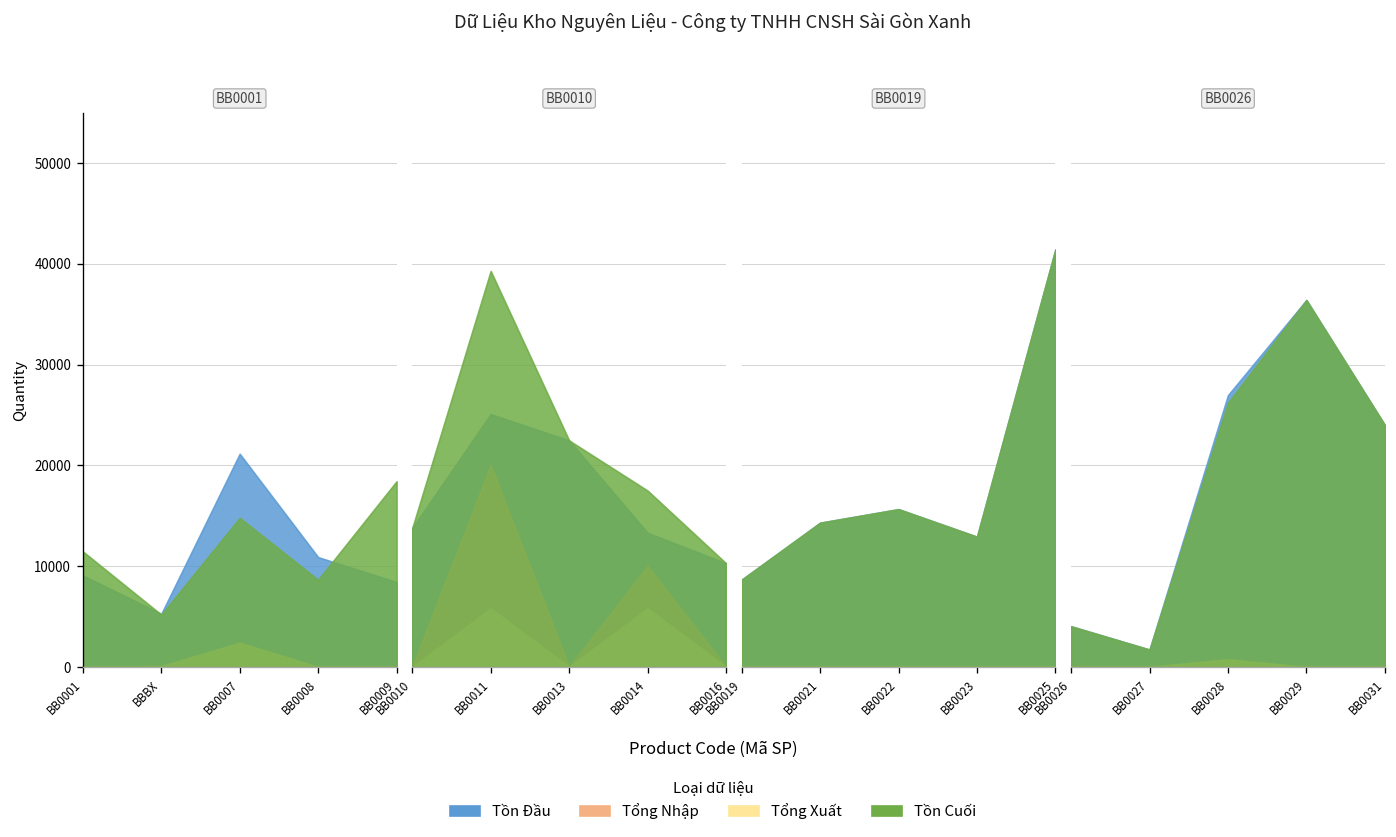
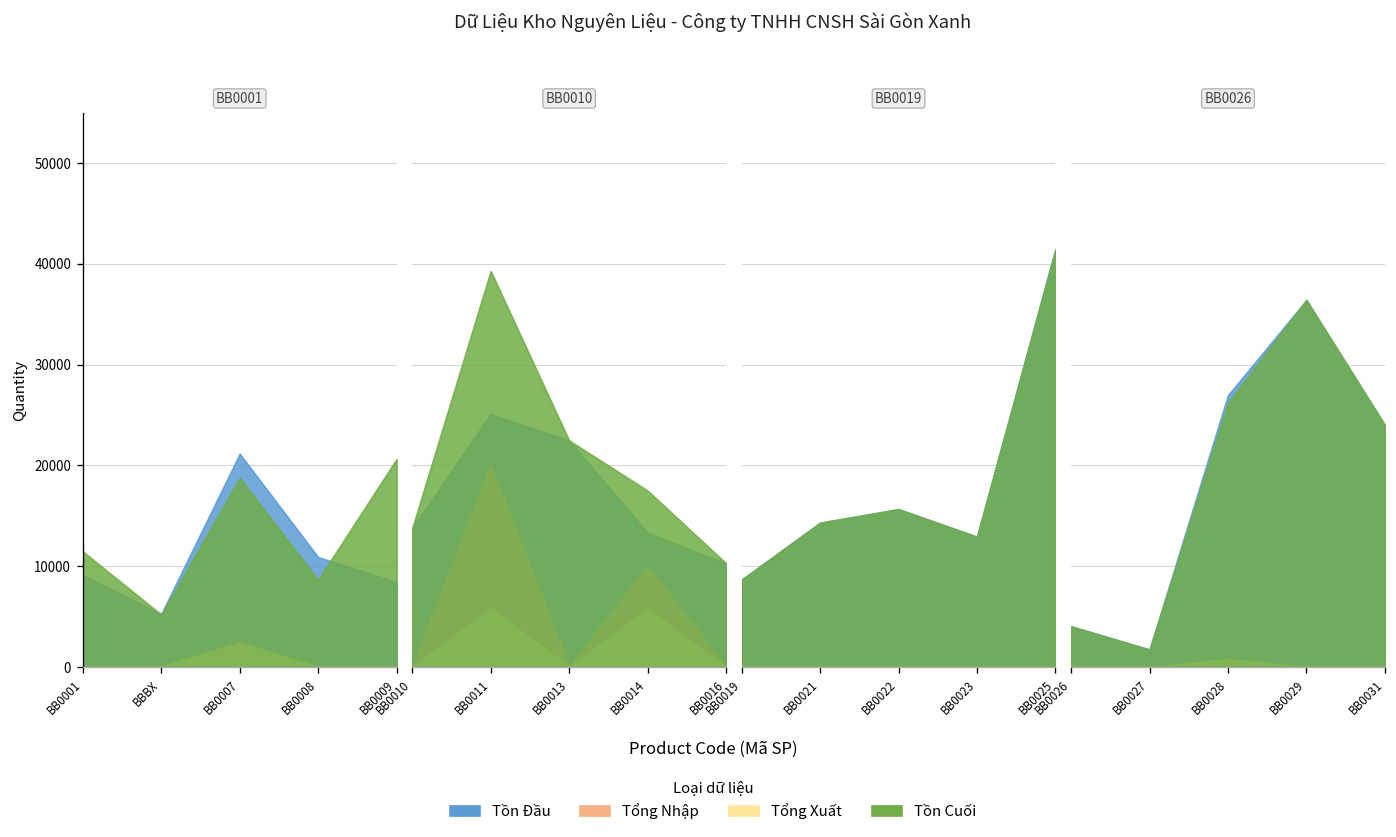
  {
    "BB0001": {
      "Tồn Đầu": {
        "BB0001": 9000,
        "BB0007": 21000,
        "BB0008": 11000,
        "BB0009": 8000
      },
      "Tồn Cuối": {
        "BB0001": 11000,
-       "BB0007": 15000,
+       "BB0007": 19000,
        "BB0008": 9000,
-       "BB0009": 18000
+       "BB0009": 21000
      }
    }
  }
